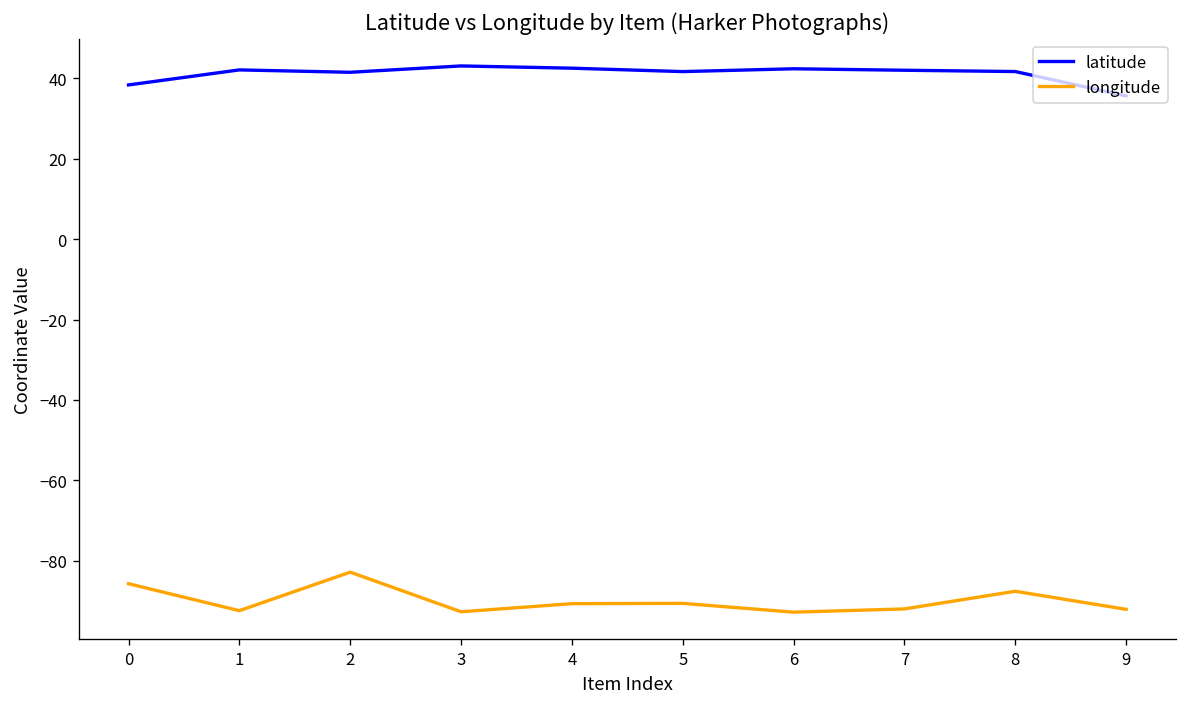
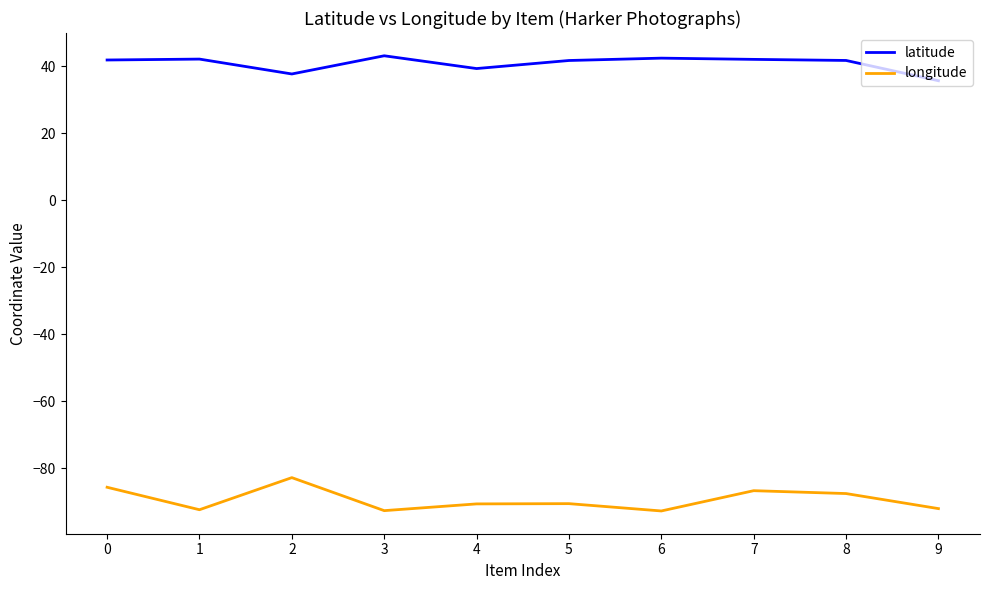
  {
    "latitude": {
-     "0": 38,
+     "0": 42,
      "1": 42,
-     "2": 41,
+     "2": 38,
      "3": 43,
-     "4": 43,
+     "4": 39,
      "5": 42,
      "6": 42,
      "7": 42,
      "8": 42
    },
    "longitude": {
      "0": -86,
      "1": -92,
      "2": -83,
      "3": -93,
      "4": -91,
      "5": -91,
      "6": -93,
-     "7": -92,
+     "7": -87,
      "8": -88,
      "9": -92
    }
  }
